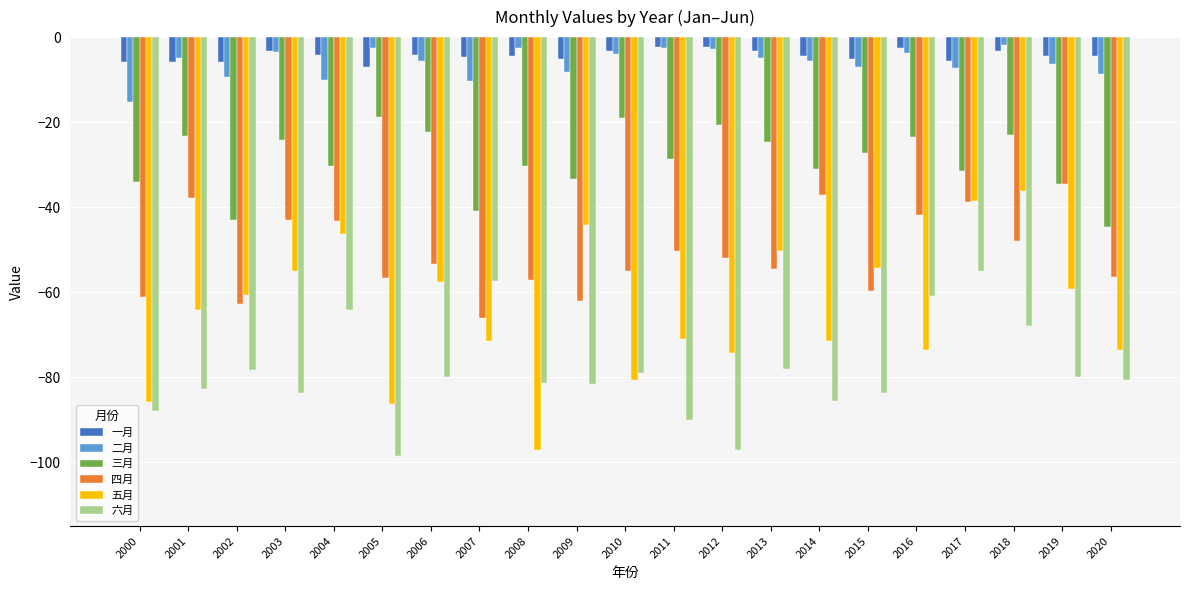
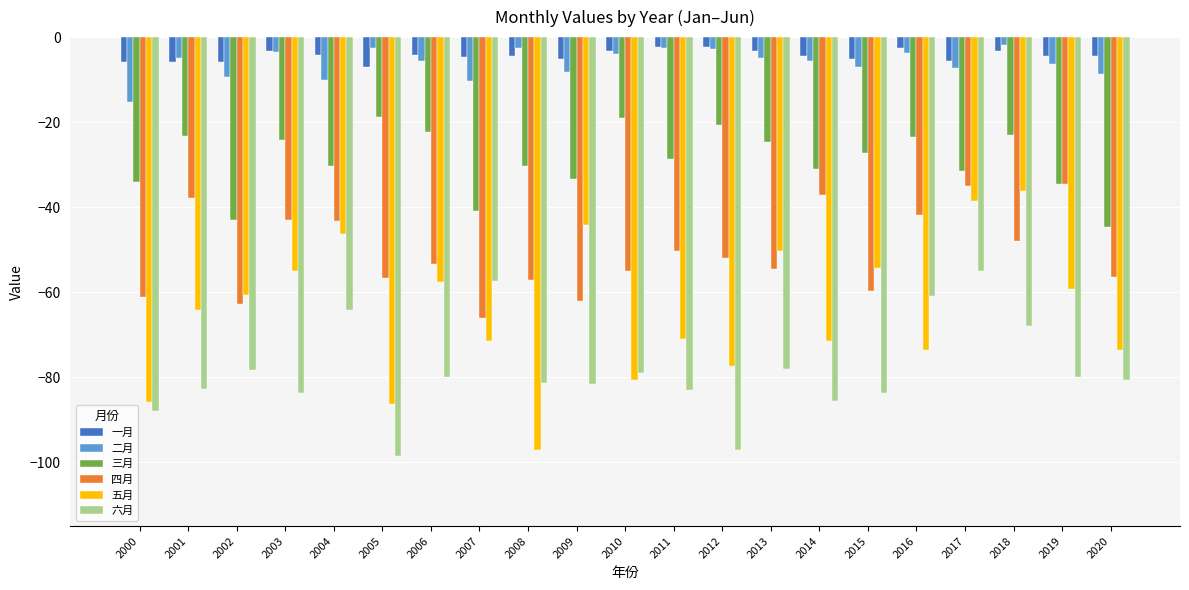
  {
    "三月": {
      "2000": -34,
      "2001": -23,
      "2002": -43,
      "2003": -24,
      "2004": -30,
      "2005": -19,
      "2006": -22,
      "2007": -41,
      "2008": -30,
      "2009": -33,
      "2010": -19,
      "2011": -29,
      "2012": -21,
      "2013": -25,
      "2014": -31,
      "2015": -27,
      "2016": -24,
      "2017": -31,
      "2018": -23,
      "2019": -35,
      "2020": -45
    },
    "四月": {
      "2000": -61,
      "2001": -38,
      "2002": -63,
      "2003": -43,
      "2004": -43,
      "2005": -57,
      "2006": -53,
      "2007": -66,
      "2008": -57,
      "2009": -62,
      "2010": -55,
      "2011": -50,
      "2012": -52,
      "2013": -55,
      "2014": -37,
      "2015": -60,
      "2016": -42,
-     "2017": -39,
+     "2017": -35,
      "2018": -48,
      "2019": -35,
      "2020": -56
    },
    "五月": {
      "2000": -86,
      "2001": -64,
      "2002": -61,
      "2003": -55,
      "2004": -46,
      "2005": -86,
      "2006": -58,
      "2007": -71,
      "2008": -97,
      "2009": -44,
      "2010": -81,
      "2011": -71,
-     "2012": -74,
+     "2012": -77,
      "2013": -50,
      "2014": -71,
      "2015": -54,
      "2016": -74,
      "2017": -39,
      "2018": -36,
      "2019": -59,
      "2020": -73
    },
    "六月": {
      "2000": -88,
      "2001": -83,
      "2002": -78,
      "2003": -84,
      "2004": -64,
      "2005": -98,
      "2006": -80,
      "2007": -57,
      "2008": -81,
      "2009": -81,
      "2010": -79,
-     "2011": -90,
+     "2011": -83,
      "2012": -97,
      "2013": -78,
      "2014": -86,
      "2015": -84,
      "2016": -61,
      "2017": -55,
      "2018": -68,
      "2019": -80,
      "2020": -81
    }
  }
